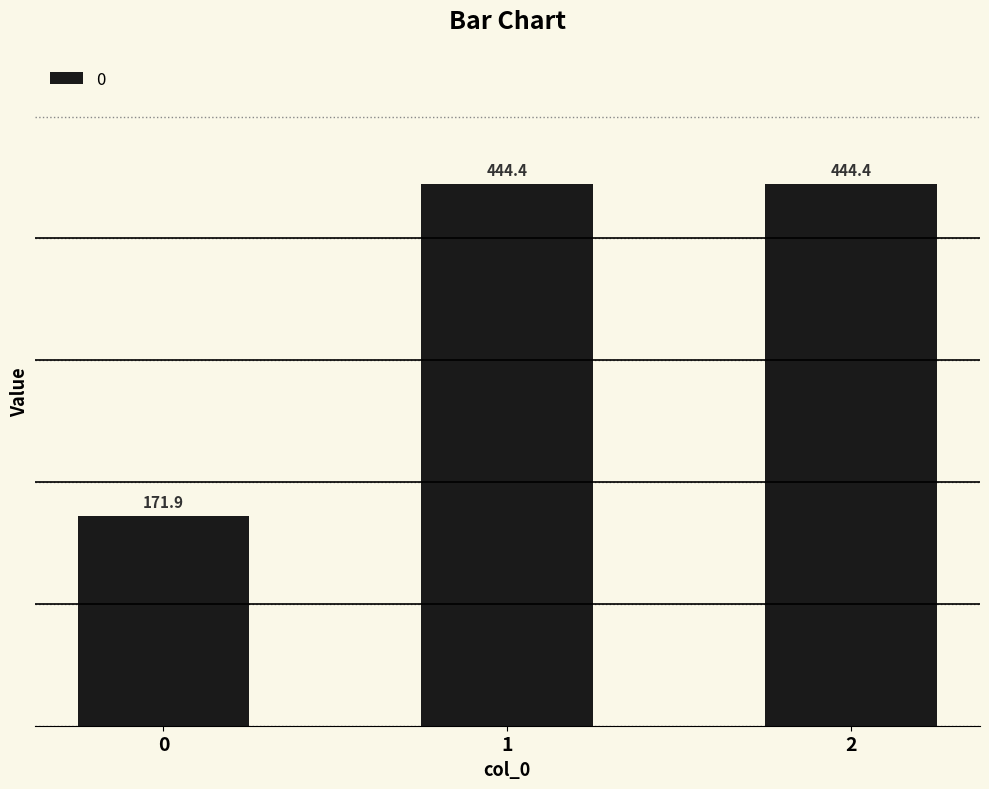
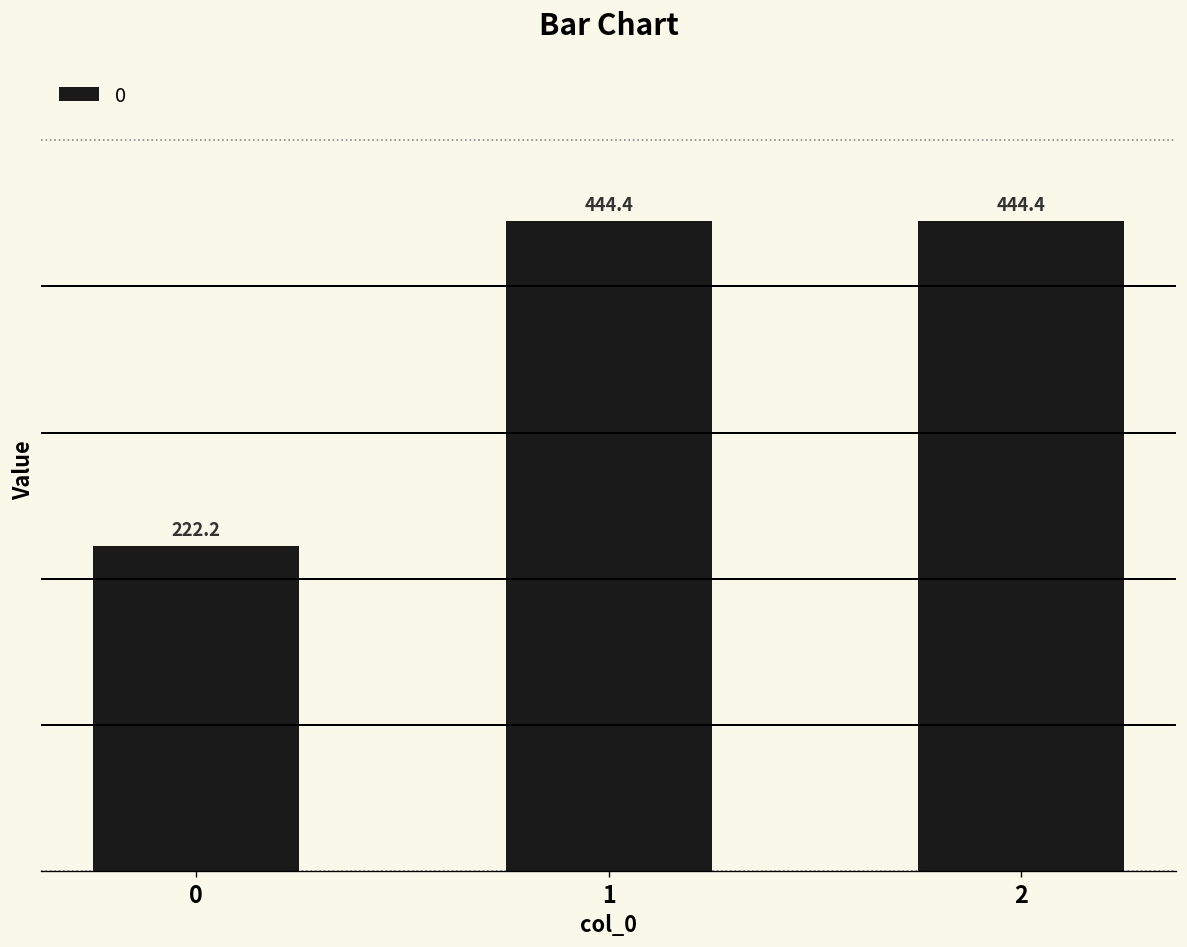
  {
-   "0": 171.9,
+   "0": 222.2,
    "1": 444.4,
    "2": 444.4
  }
